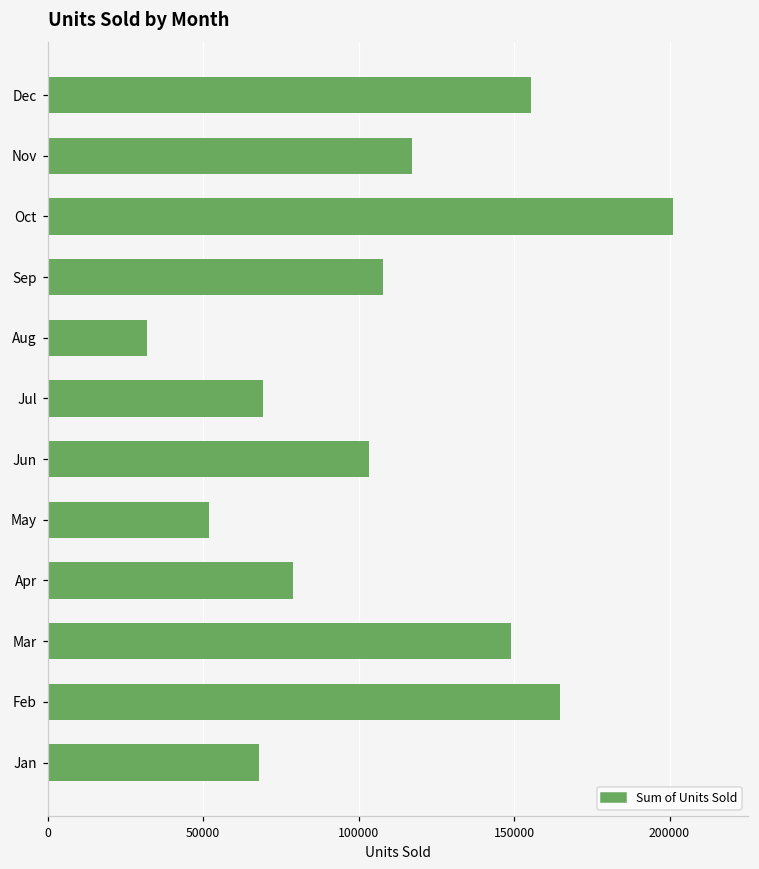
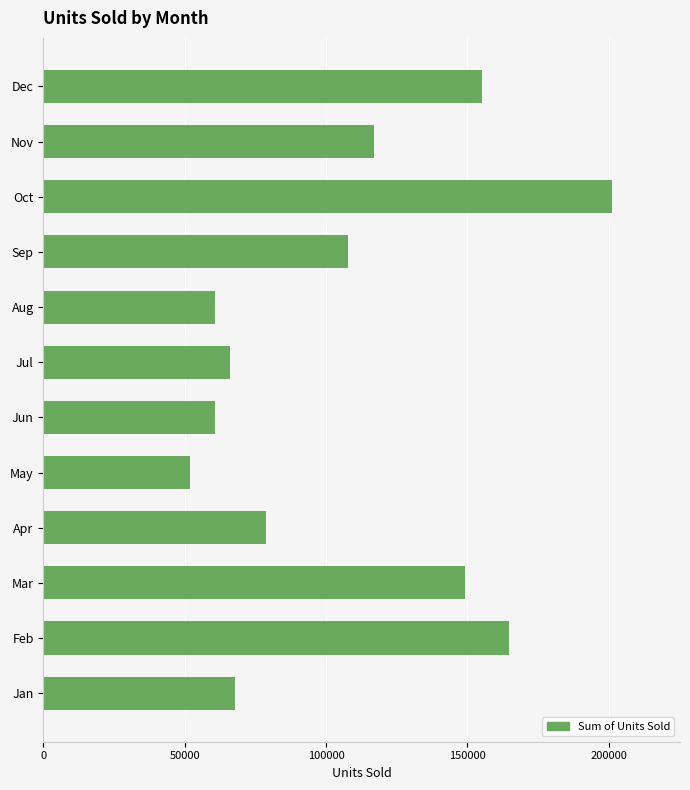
  {
    "Dec": 155000,
    "Nov": 117000,
    "Oct": 201000,
    "Sep": 108000,
-   "Aug": 32000,
-   "Jul": 69000,
-   "Jun": 103000,
+   "Aug": 61000,
+   "Jul": 66000,
+   "Jun": 61000,
    "May": 52000,
    "Apr": 79000,
    "Mar": 149000,
    "Feb": 165000,
    "Jan": 68000
  }
